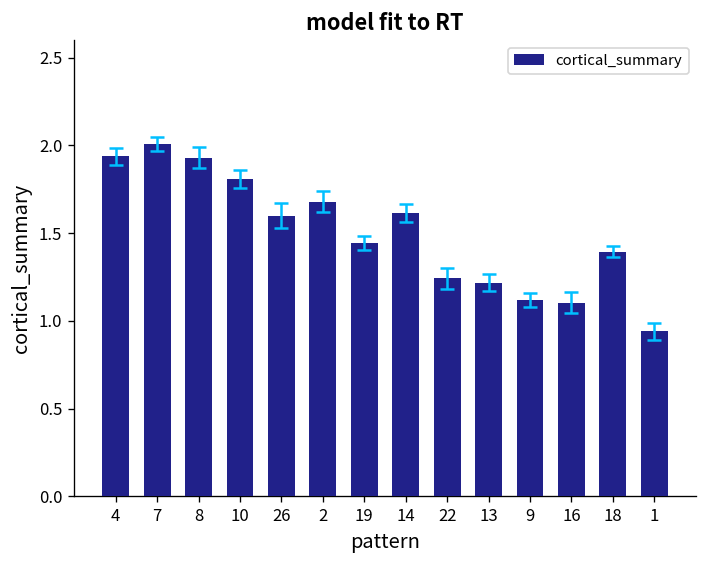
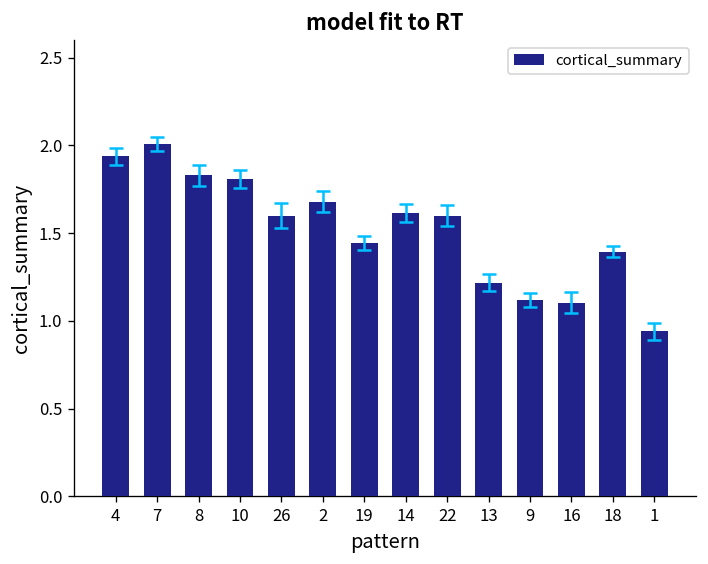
  {
    "cortical_summary": {
      "4": 1.94,
      "7": 2.01,
-     "8": 1.93,
+     "8": 1.83,
      "10": 1.81,
      "26": 1.60,
      "2": 1.68,
      "19": 1.44,
      "14": 1.61,
-     "22": 1.24,
+     "22": 1.60,
      "13": 1.22,
      "9": 1.12,
      "16": 1.10,
      "18": 1.40,
      "1": 0.94
    }
  }
